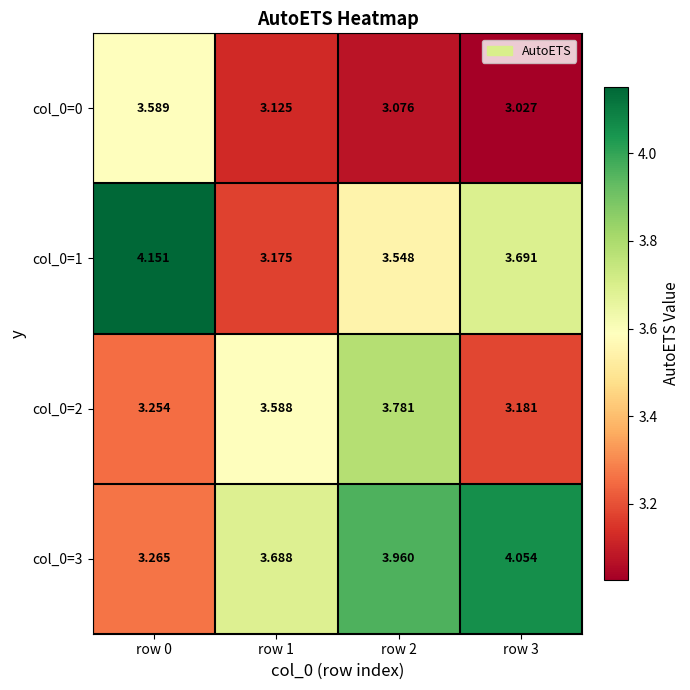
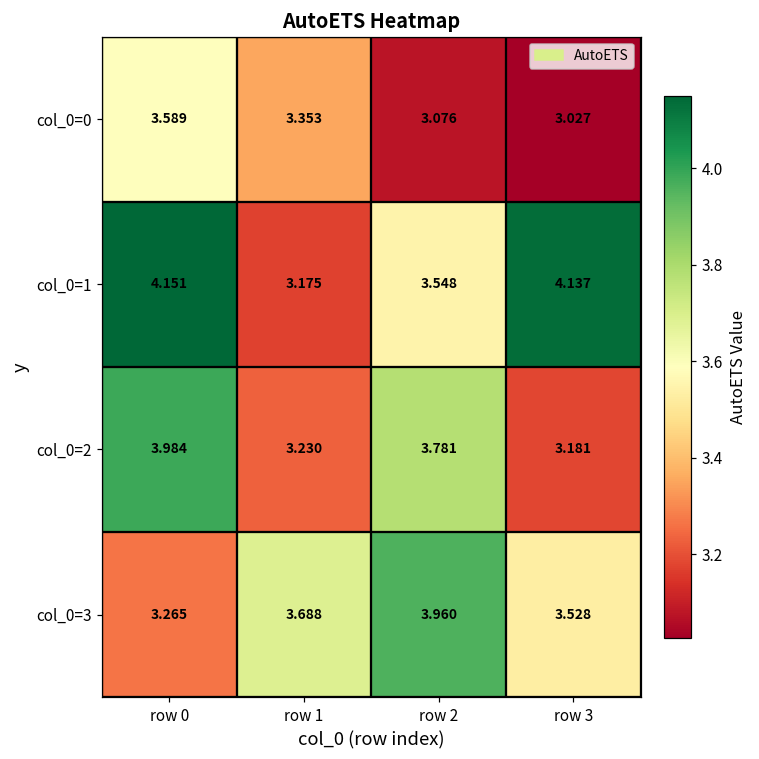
  {
    "col_0=0": {
      "row 0": 3.589,
-     "row 1": 3.125,
+     "row 1": 3.353,
      "row 2": 3.076,
      "row 3": 3.027
    },
    "col_0=1": {
      "row 0": 4.151,
      "row 1": 3.175,
      "row 2": 3.548,
-     "row 3": 3.691
+     "row 3": 4.137
    },
    "col_0=2": {
-     "row 0": 3.254,
-     "row 1": 3.588,
+     "row 0": 3.984,
+     "row 1": 3.230,
      "row 2": 3.781,
      "row 3": 3.181
    },
    "col_0=3": {
      "row 0": 3.265,
      "row 1": 3.688,
      "row 2": 3.960,
-     "row 3": 4.054
+     "row 3": 3.528
    }
  }
